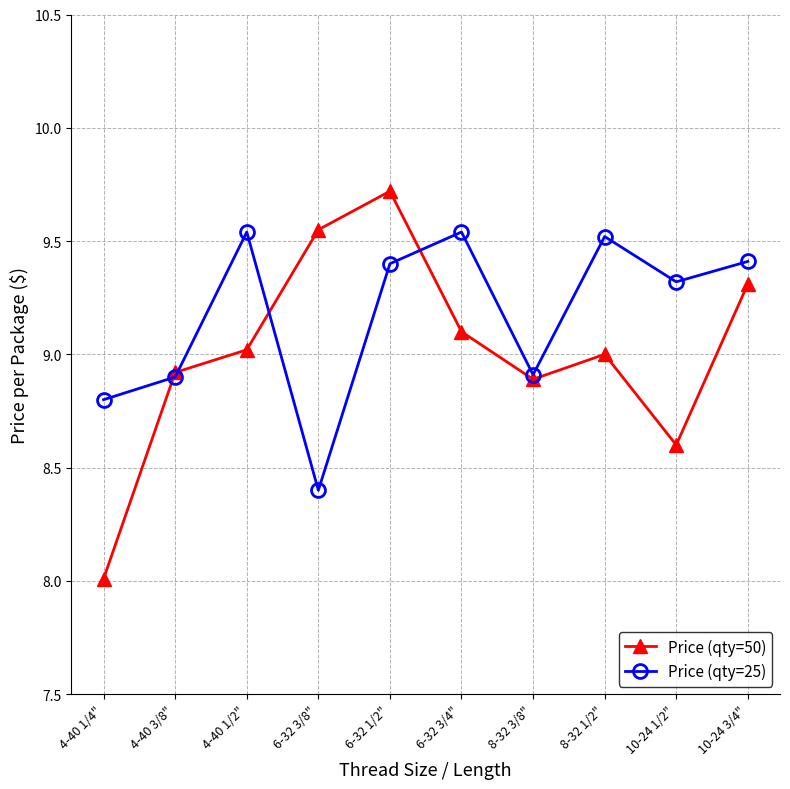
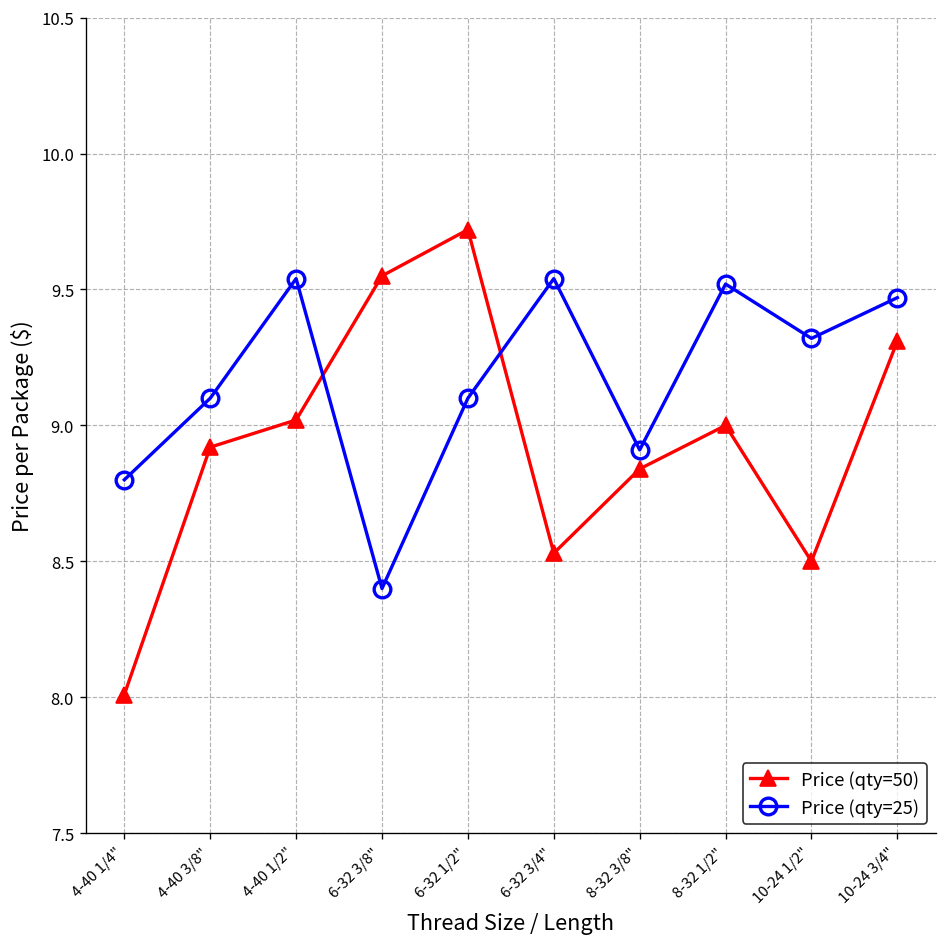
  {
    "Price (qty=50)": {
      "4-40 1/4\"": 8.01,
      "4-40 3/8\"": 8.92,
      "4-40 1/2\"": 9.02,
      "6-32 3/8\"": 9.55,
      "6-32 1/2\"": 9.72,
-     "6-32 3/4\"": 9.10,
-     "8-32 3/8\"": 8.89,
+     "6-32 3/4\"": 8.53,
+     "8-32 3/8\"": 8.84,
      "8-32 1/2\"": 9.00,
-     "10-24 1/2\"": 8.6,
+     "10-24 1/2\"": 8.5,
      "10-24 3/4\"": 9.31
    },
    "Price (qty=25)": {
      "4-40 1/4\"": 8.80,
-     "4-40 3/8\"": 8.9,
+     "4-40 3/8\"": 9.1,
      "4-40 1/2\"": 9.54,
      "6-32 3/8\"": 8.40,
-     "6-32 1/2\"": 9.4,
+     "6-32 1/2\"": 9.1,
      "6-32 3/4\"": 9.54,
      "8-32 3/8\"": 8.91,
      "8-32 1/2\"": 9.52,
      "10-24 1/2\"": 9.32,
-     "10-24 3/4\"": 9.41
+     "10-24 3/4\"": 9.47
    }
  }
